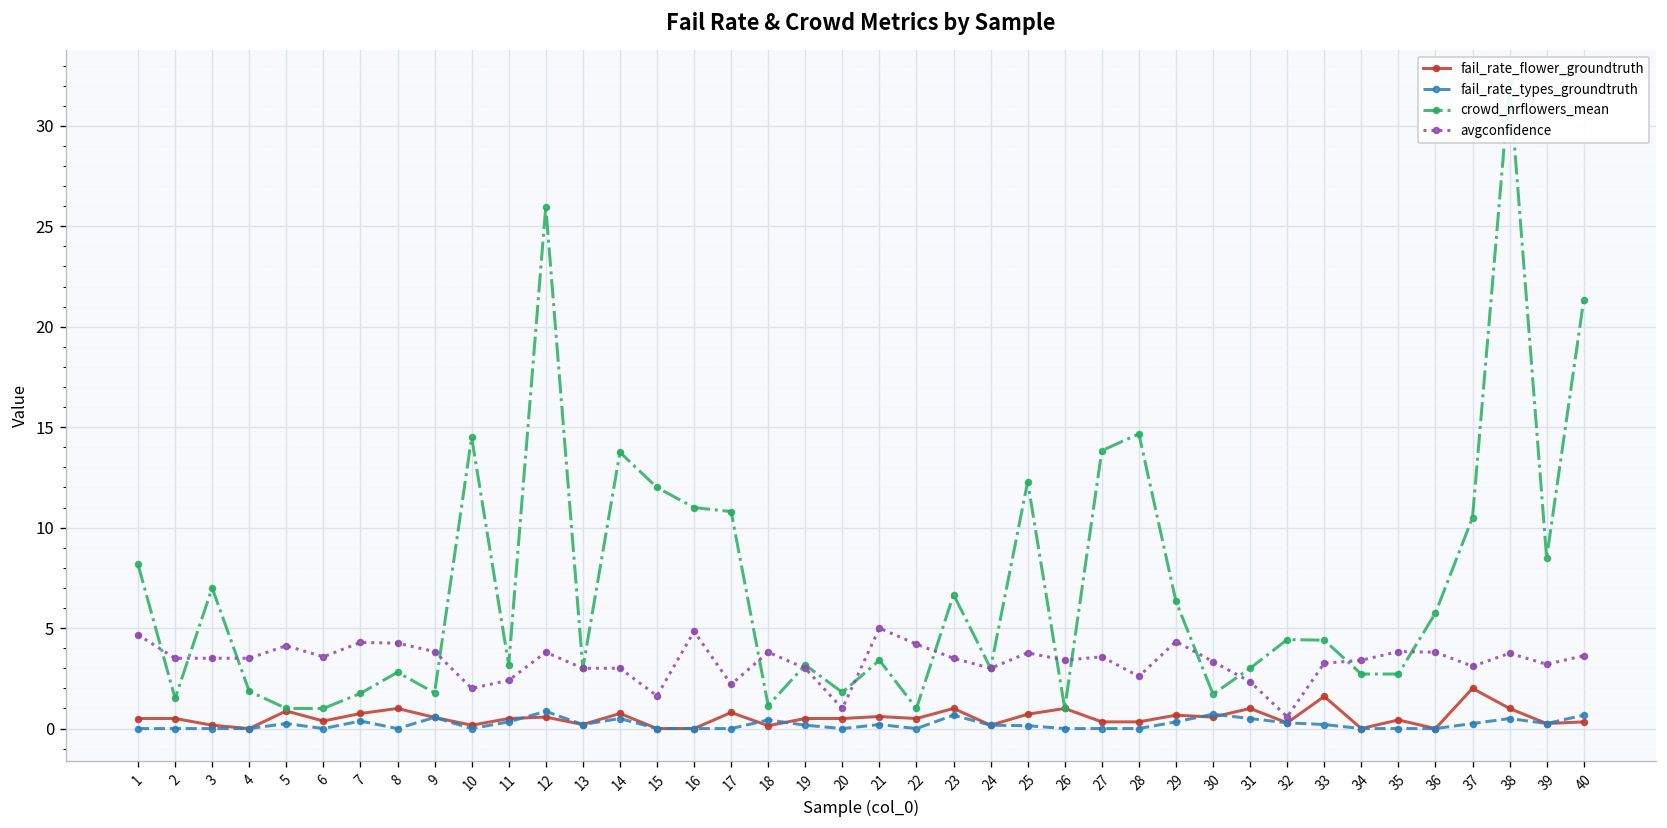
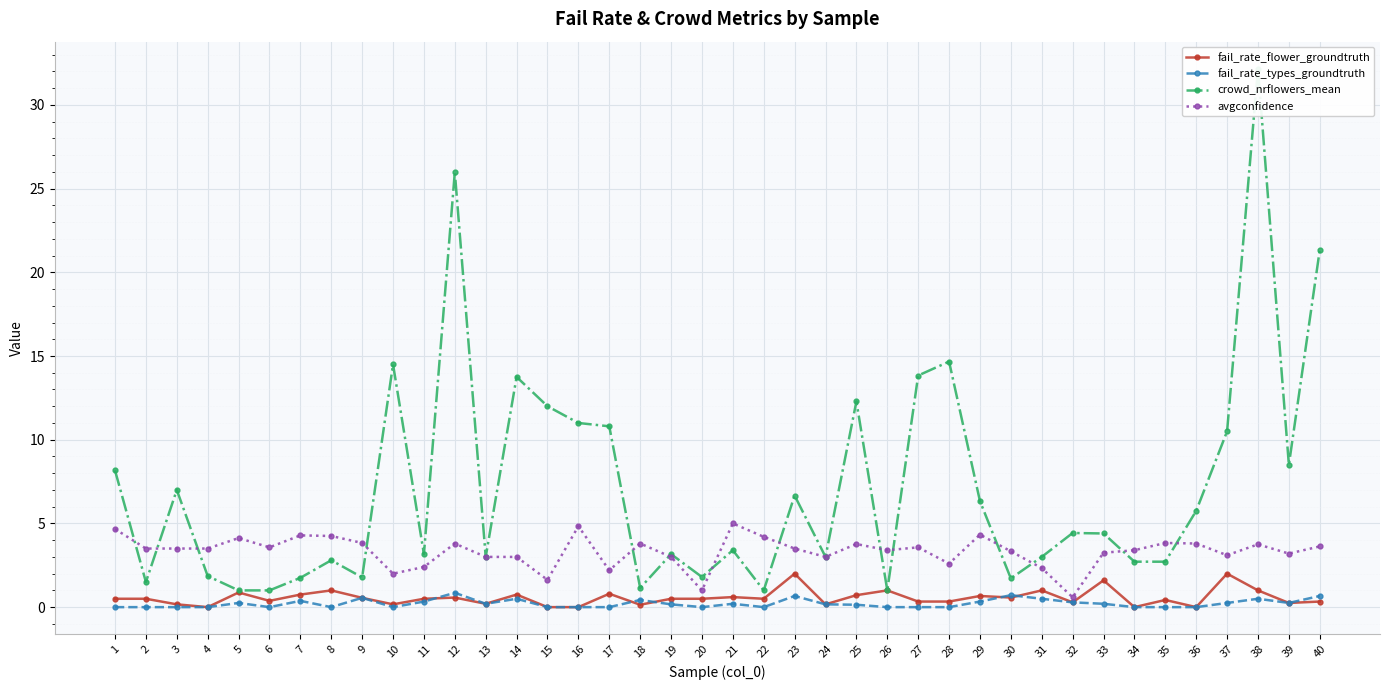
  {
    "fail_rate_flower_groundtruth": {
      "1": 0.5,
      "2": 0.5,
      "3": 0.2,
      "6": 0.4,
      "7": 0.8,
      "8": 1,
      "10": 0.2,
      "11": 0.5,
      "12": 0.6,
      "14": 0.8,
      "17": 0.8,
      "18": 0,
      "19": 0.5,
      "20": 0.5,
      "21": 0.6,
      "22": 0.5,
-     "23": 1,
+     "23": 2,
      "25": 0.7,
      "27": 0.3,
      "28": 0.3,
      "29": 0.7,
      "31": 1,
      "33": 1.6,
      "35": 0.4,
      "37": 2,
      "38": 1,
      "40": 0.3
    },
    "fail_rate_types_groundtruth": {
      "1": 0,
      "2": 0,
      "3": 0,
      "5": 0.3,
      "6": 0,
      "7": 0.4,
      "8": 0,
      "10": 0,
      "11": 0.3,
      "12": 1,
      "14": 0.5,
      "17": 0,
      "18": 0.4,
      "19": 0.2,
      "20": 0,
      "21": 0.2,
      "22": 0,
      "23": 0.7,
      "25": 0,
      "26": 0,
      "27": 0,
      "28": 0,
      "29": 0.3,
      "31": 0.5,
      "33": 0.2,
      "35": 0,
      "37": 0.3,
      "38": 0.5,
      "40": 0.7
    },
    "crowd_nrflowers_mean": {
      "1": 8.2,
      "2": 1.5,
      "3": 7,
      "4": 2,
      "6": 1,
      "7": 1.8,
      "8": 2.8,
      "9": 1.8,
      "10": 14.5,
      "11": 3.2,
      "12": 26,
      "14": 13.8,
      "15": 12,
      "16": 11,
      "17": 10.8,
      "18": 1,
      "19": 3.2,
      "20": 1.8,
      "21": 3.4,
      "22": 1,
      "23": 6.7,
      "25": 12.3,
      "27": 13.8,
      "28": 14.7,
      "29": 6.3,
      "30": 1.7,
      "31": 3,
      "32": 4.4,
      "33": 4.4,
      "34": 2.7,
      "35": 2.7,
      "36": 5.8,
      "37": 10.5,
      "39": 8.5,
      "40": 21.3
    },
    "avgconfidence": {
      "1": 4.7,
      "2": 3.5,
      "3": 3.5,
      "4": 3.5,
      "5": 4,
      "6": 3.6,
      "7": 4.3,
      "8": 4.3,
      "9": 3.8,
      "10": 2,
      "11": 2.4,
      "12": 3.8,
      "14": 3,
      "15": 1.6,
      "16": 4.8,
      "17": 2.2,
      "18": 3.8,
      "19": 3,
      "20": 1,
      "21": 5,
      "22": 4.2,
      "23": 3.5,
      "25": 3.8,
      "26": 3.4,
      "27": 3.6,
      "28": 2.6,
      "29": 4.3,
      "30": 3.3,
      "31": 2.3,
      "32": 0.6,
      "33": 3.3,
      "34": 3.4,
      "35": 3.8,
      "36": 3.8,
      "37": 3,
      "38": 3.8,
      "39": 3.2,
      "40": 3.6
    }
  }
